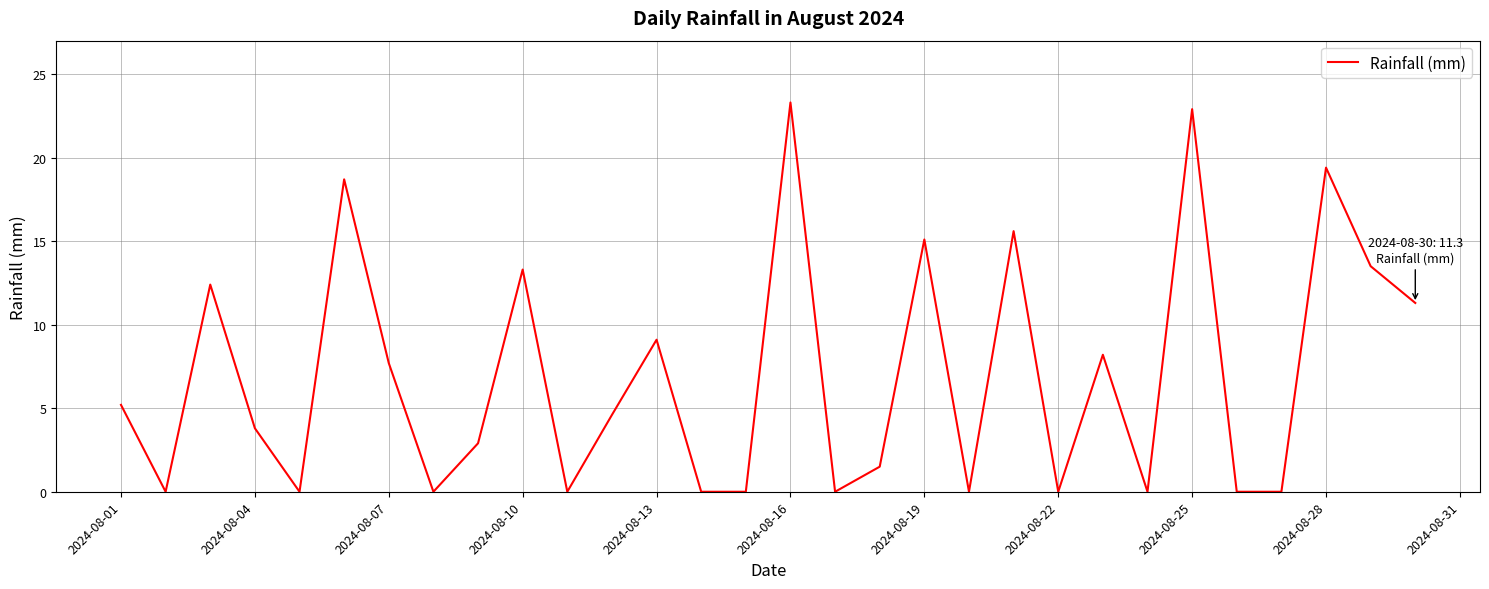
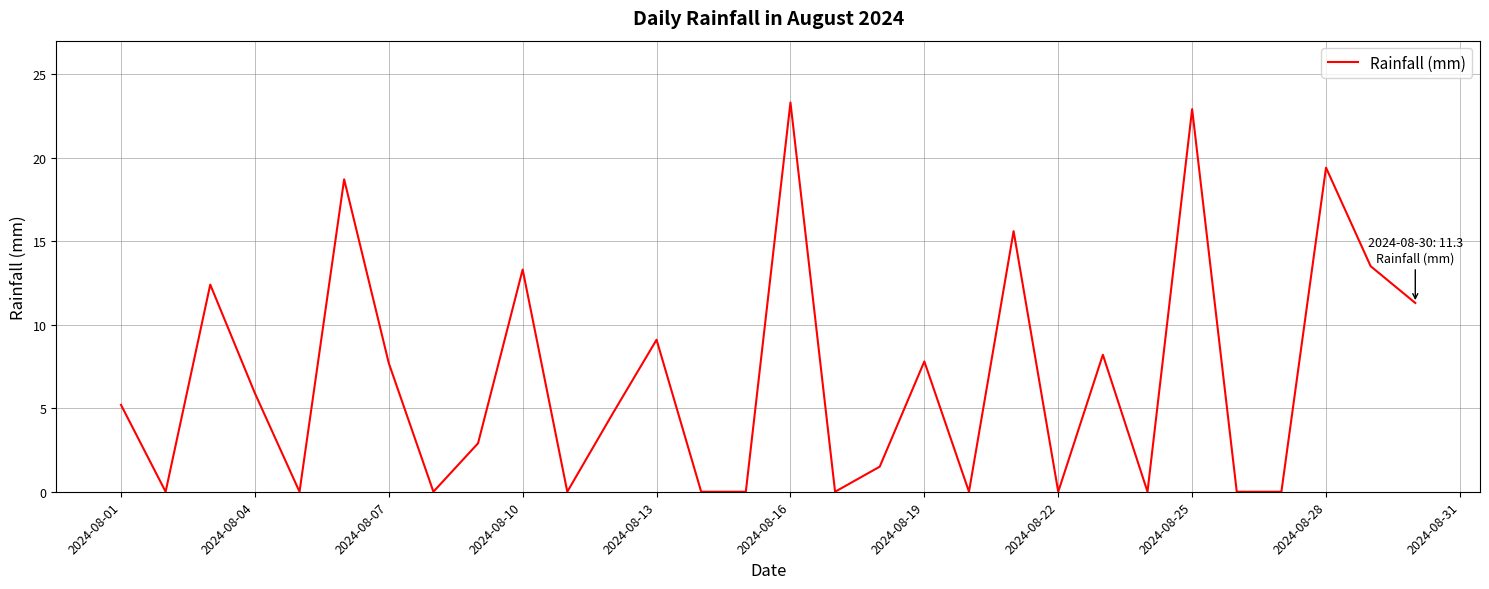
  {
    "2024-08-01": 5.2,
-   "2024-08-04": 3.8,
+   "2024-08-04": 5.9,
    "2024-08-07": 7.7,
    "2024-08-10": 13.3,
    "2024-08-13": 9.1,
    "2024-08-16": 23.3,
-   "2024-08-19": 15.1,
+   "2024-08-19": 7.8,
    "2024-08-22": 0.0,
    "2024-08-25": 22.9,
    "2024-08-28": 19.4
  }
